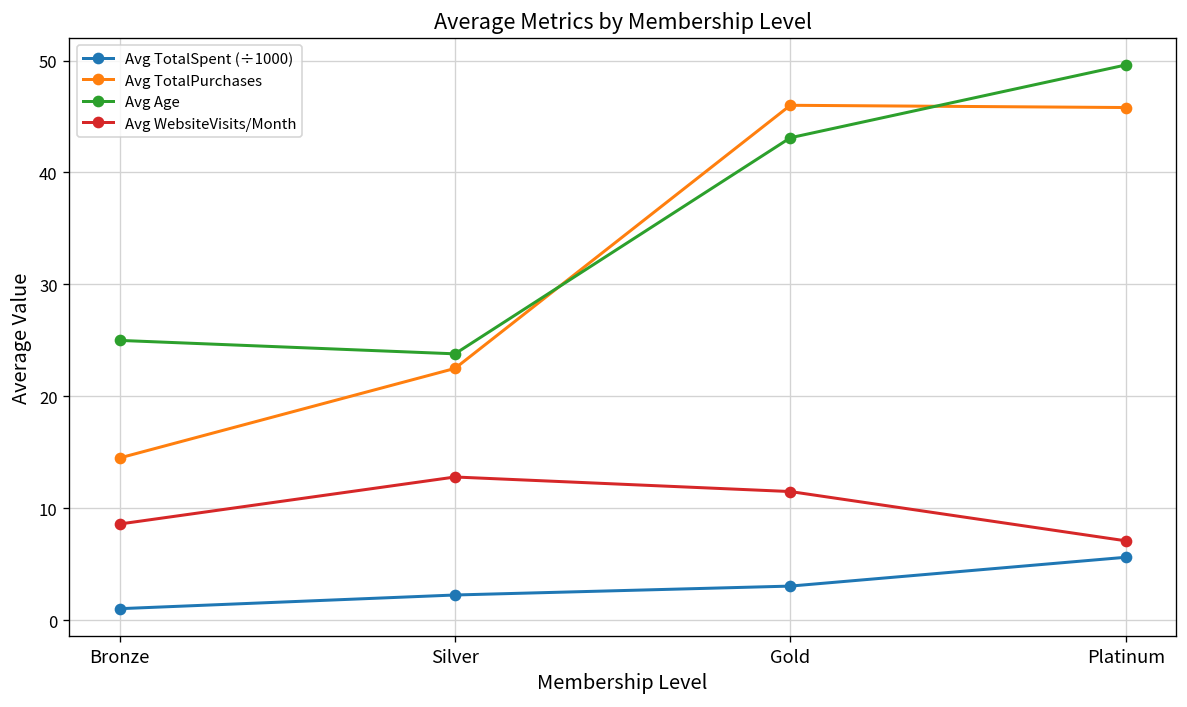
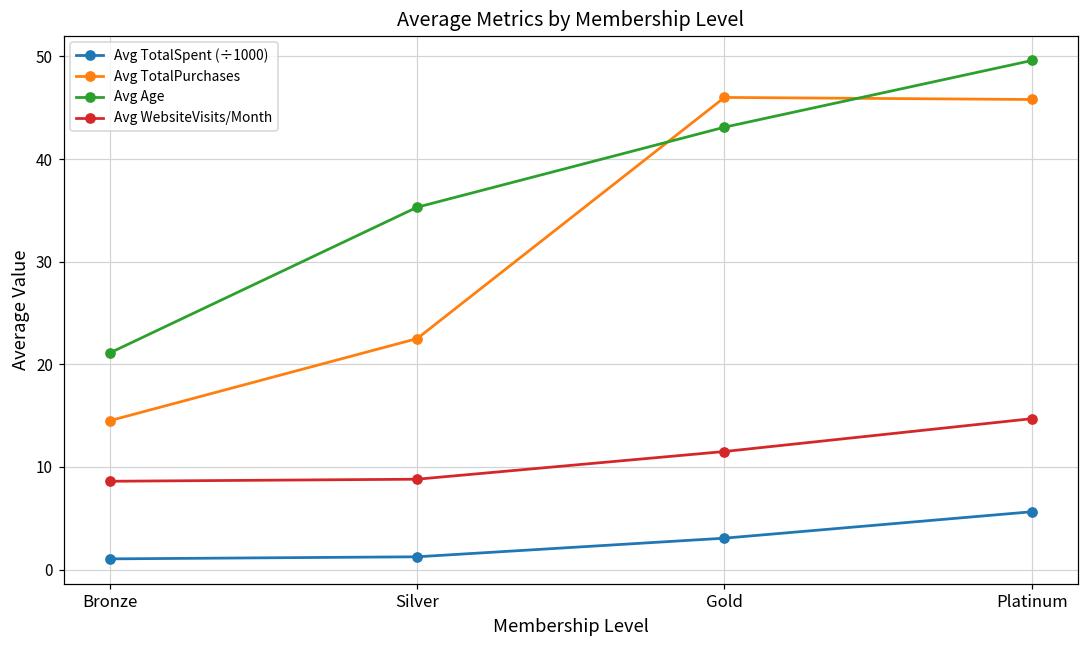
  {
    "Avg TotalSpent (÷1000)": {
      "Bronze": 1,
-     "Silver": 2,
+     "Silver": 1,
      "Gold": 3,
      "Platinum": 6
    },
    "Avg TotalPurchases": {
      "Bronze": 15,
      "Silver": 23,
      "Gold": 46,
      "Platinum": 46
    },
    "Avg Age": {
-     "Bronze": 25,
-     "Silver": 24,
+     "Bronze": 21,
+     "Silver": 35,
      "Gold": 43,
      "Platinum": 50
    },
    "Avg WebsiteVisits/Month": {
      "Bronze": 9,
-     "Silver": 13,
+     "Silver": 9,
      "Gold": 12,
-     "Platinum": 7
+     "Platinum": 15
    }
  }
